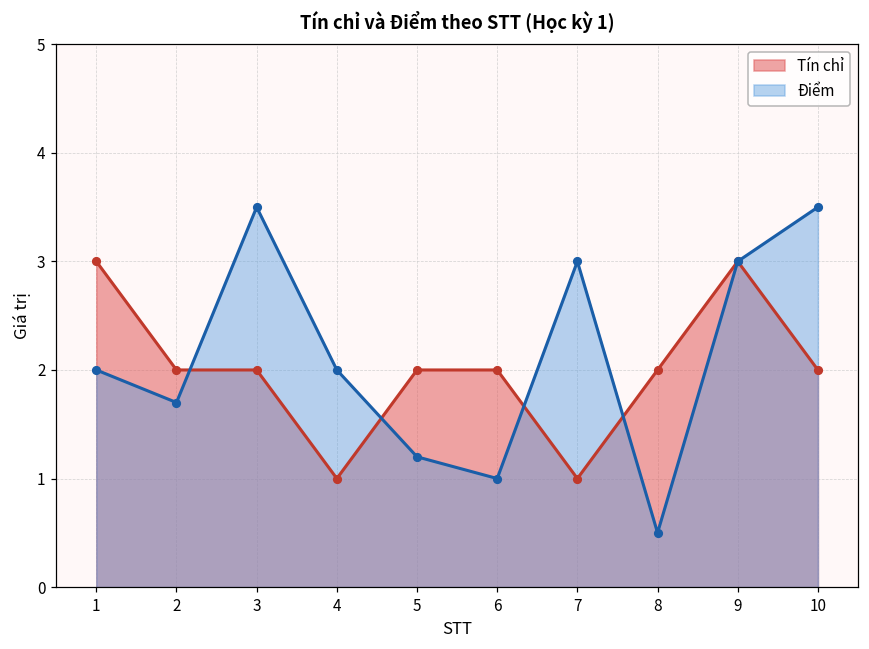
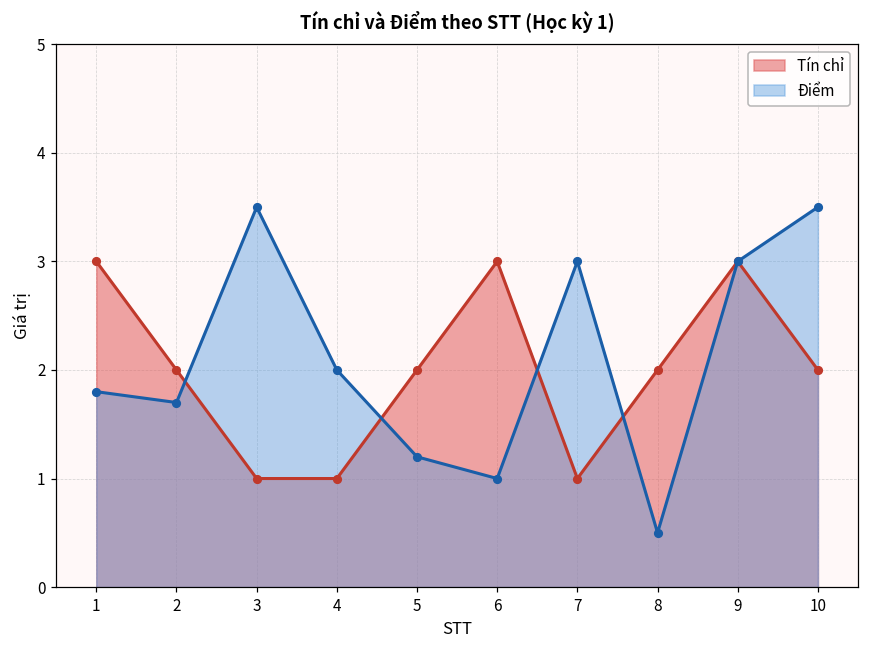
  {
    "Tín chỉ": {
      "1": 3,
      "2": 2,
-     "3": 2,
+     "3": 1,
      "4": 1,
      "5": 2,
-     "6": 2,
+     "6": 3,
      "7": 1,
      "8": 2,
      "10": 2
    },
    "Điểm": {
-     "1": 2.0,
+     "1": 1.8,
      "2": 1.7,
      "3": 3.5,
      "4": 2.0,
      "5": 1.2,
      "6": 1.0,
      "7": 3.0,
      "8": 0.5,
      "10": 3.5
    }
  }
